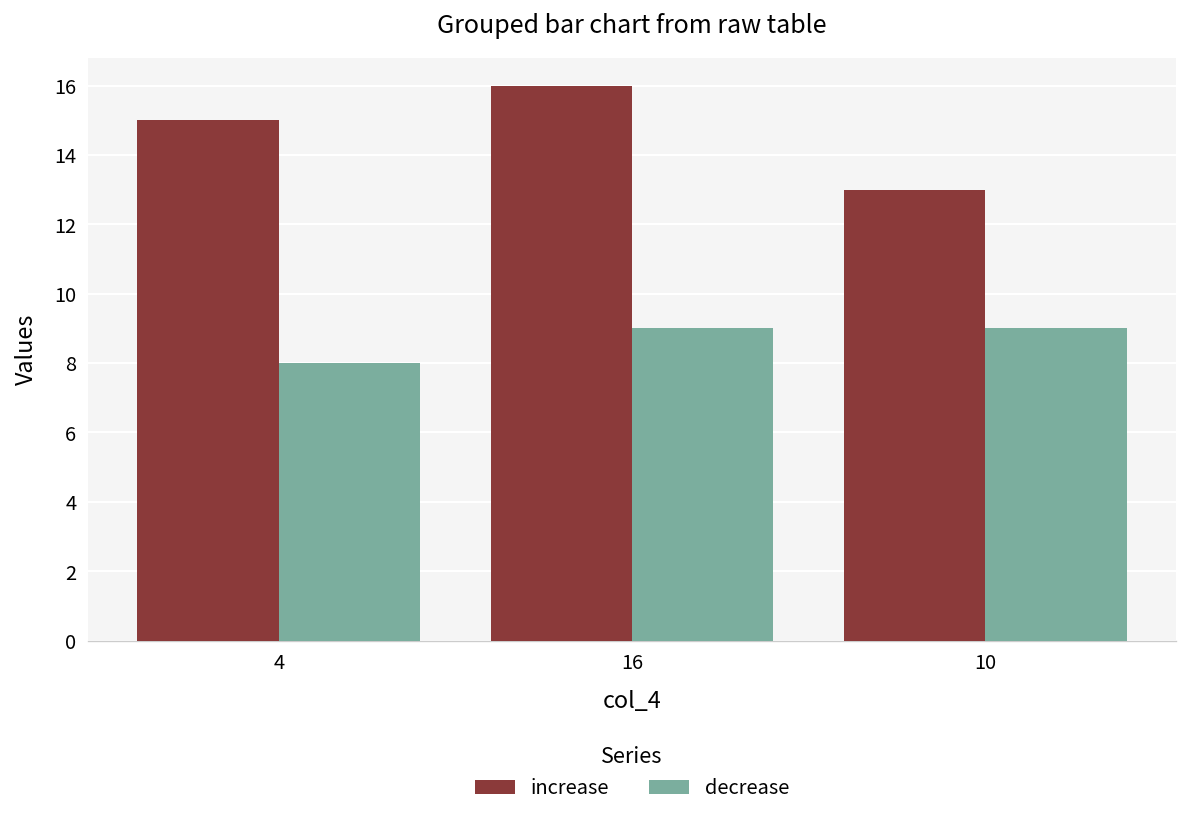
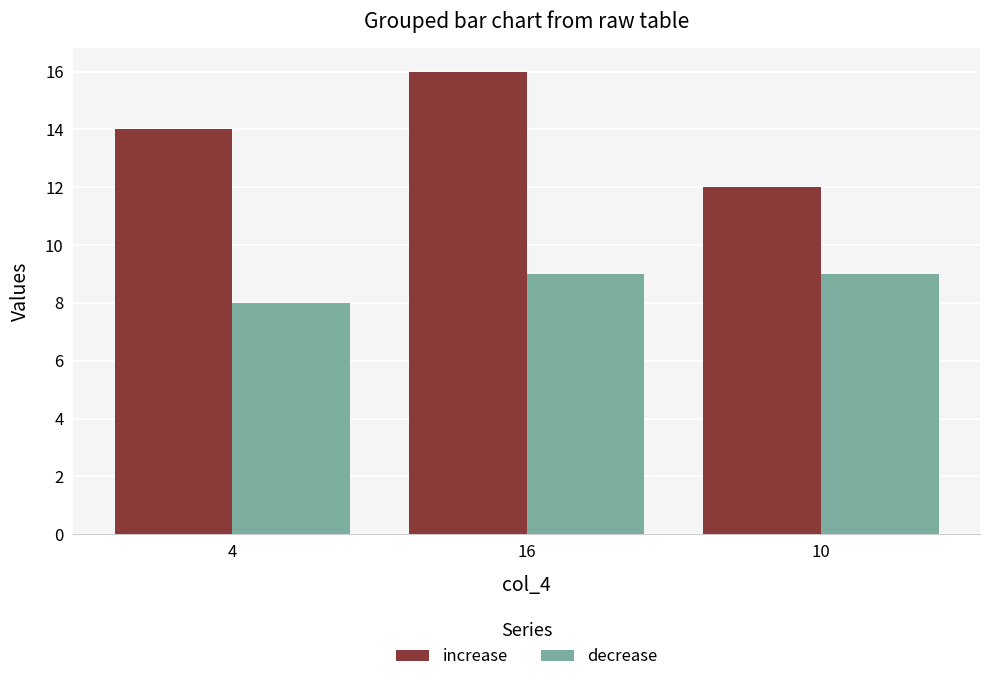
  {
    "increase": {
-     "4": 15,
+     "4": 14,
      "16": 16,
-     "10": 13
+     "10": 12
    },
    "decrease": {
      "4": 8,
      "16": 9,
      "10": 9
    }
  }
